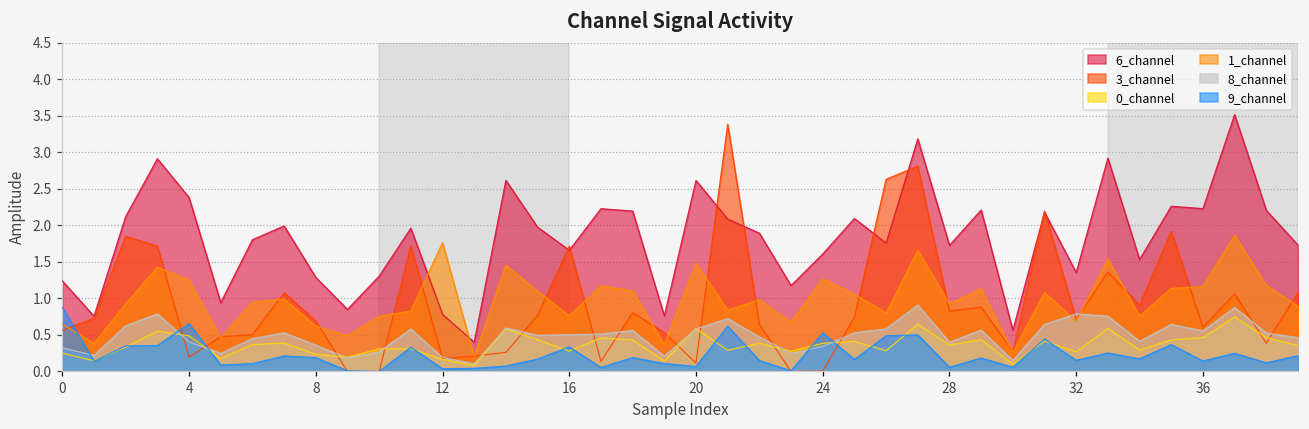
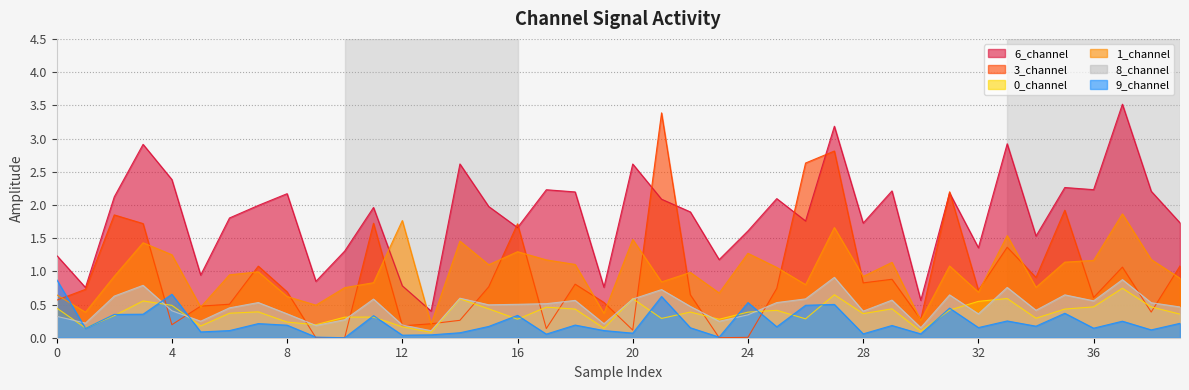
  {
    "6_channel": {
      "0": 1.2,
      "4": 2.4,
-     "8": 1.3,
+     "8": 2.2,
      "12": 0.8,
      "16": 1.7,
      "20": 2.6,
      "24": 1.6,
      "28": 1.7,
      "32": 1.4,
      "36": 2.2
    },
    "3_channel": {
      "0": 0.6,
      "4": 0.2,
      "8": 0.7,
      "16": 1.7,
      "20": 0.1,
      "24": 0.0,
      "28": 0.8,
      "36": 0.6
    },
    "0_channel": {
-     "0": 0.3,
+     "0": 0.4,
      "4": 0.5,
      "8": 0.2,
      "16": 0.3,
      "24": 0.4,
-     "32": 0.3,
+     "32": 0.5,
      "36": 0.5
    },
    "1_channel": {
      "0": 0.6,
      "4": 1.2,
      "8": 0.6,
      "12": 1.8,
-     "16": 0.8,
+     "16": 1.3,
      "20": 1.5,
      "24": 1.3,
      "28": 0.9,
      "36": 1.2
    },
    "8_channel": {
      "0": 0.3,
      "4": 0.4,
      "8": 0.4,
      "16": 0.5,
      "24": 0.3,
-     "32": 0.8,
+     "32": 0.4,
      "36": 0.6
    },
    "9_channel": {
      "0": 0.9,
      "4": 0.7,
      "8": 0.2,
      "12": 0.0,
      "16": 0.3,
      "20": 0.1,
      "24": 0.5,
      "28": 0.1,
      "32": 0.2,
      "36": 0.1
    }
  }
